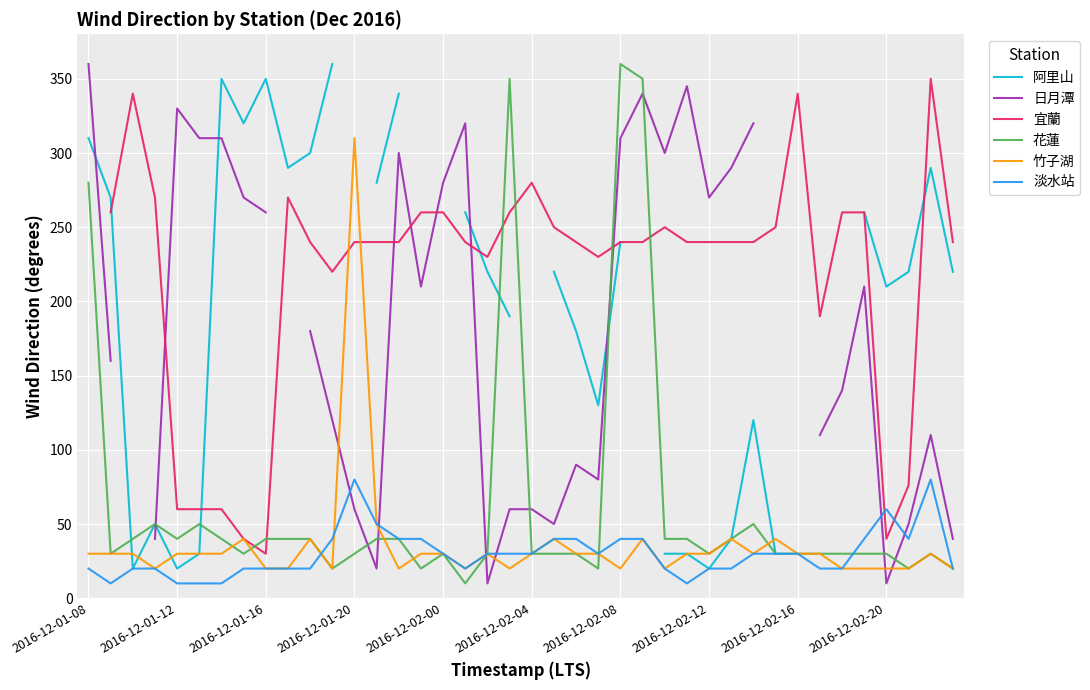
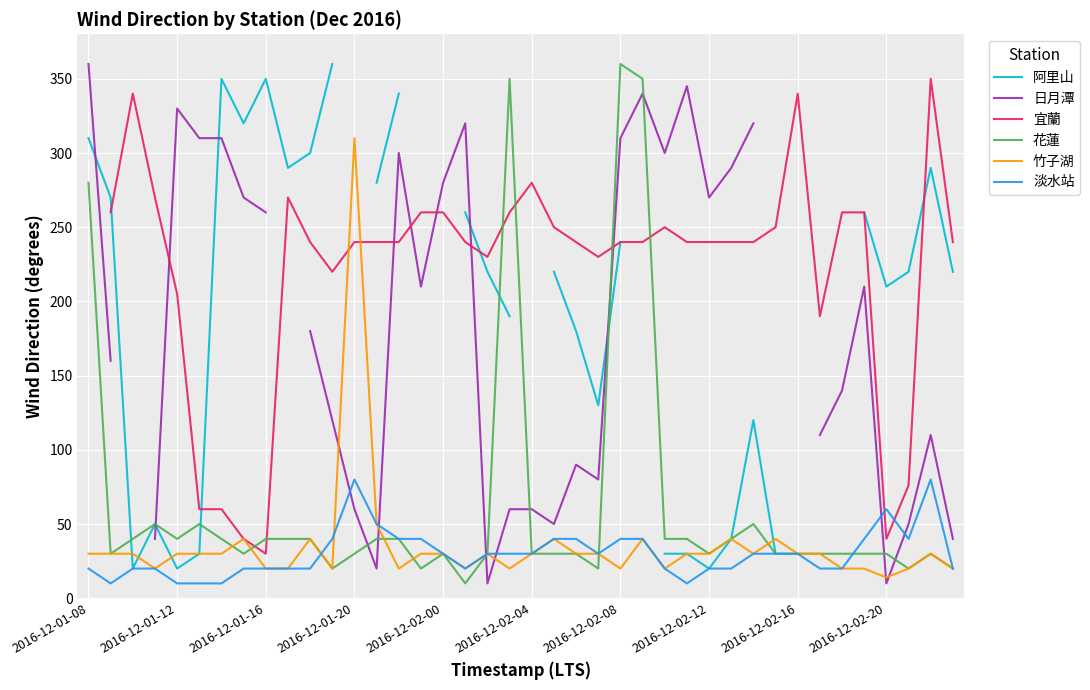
  {
    "日月潭": {
      "2016-12-01-08": 360,
      "2016-12-01-12": 330,
      "2016-12-01-16": 260,
      "2016-12-01-20": 60,
      "2016-12-02-00": 280,
      "2016-12-02-04": 60,
      "2016-12-02-08": 310,
      "2016-12-02-12": 270,
      "2016-12-02-20": 10
    },
    "宜蘭": {
-     "2016-12-01-12": 60,
+     "2016-12-01-12": 205,
      "2016-12-01-16": 30,
      "2016-12-01-20": 240,
      "2016-12-02-00": 260,
      "2016-12-02-04": 280,
      "2016-12-02-12": 240,
      "2016-12-02-16": 340,
      "2016-12-02-20": 40
    },
    "花蓮": {
      "2016-12-01-08": 280,
      "2016-12-01-12": 40,
      "2016-12-01-16": 40,
      "2016-12-01-20": 30,
      "2016-12-02-08": 360,
      "2016-12-02-20": 30
    },
    "竹子湖": {
      "2016-12-01-08": 30,
      "2016-12-01-12": 30,
      "2016-12-01-20": 310,
      "2016-12-02-08": 20,
-     "2016-12-02-20": 20
+     "2016-12-02-20": 14
    }
  }
